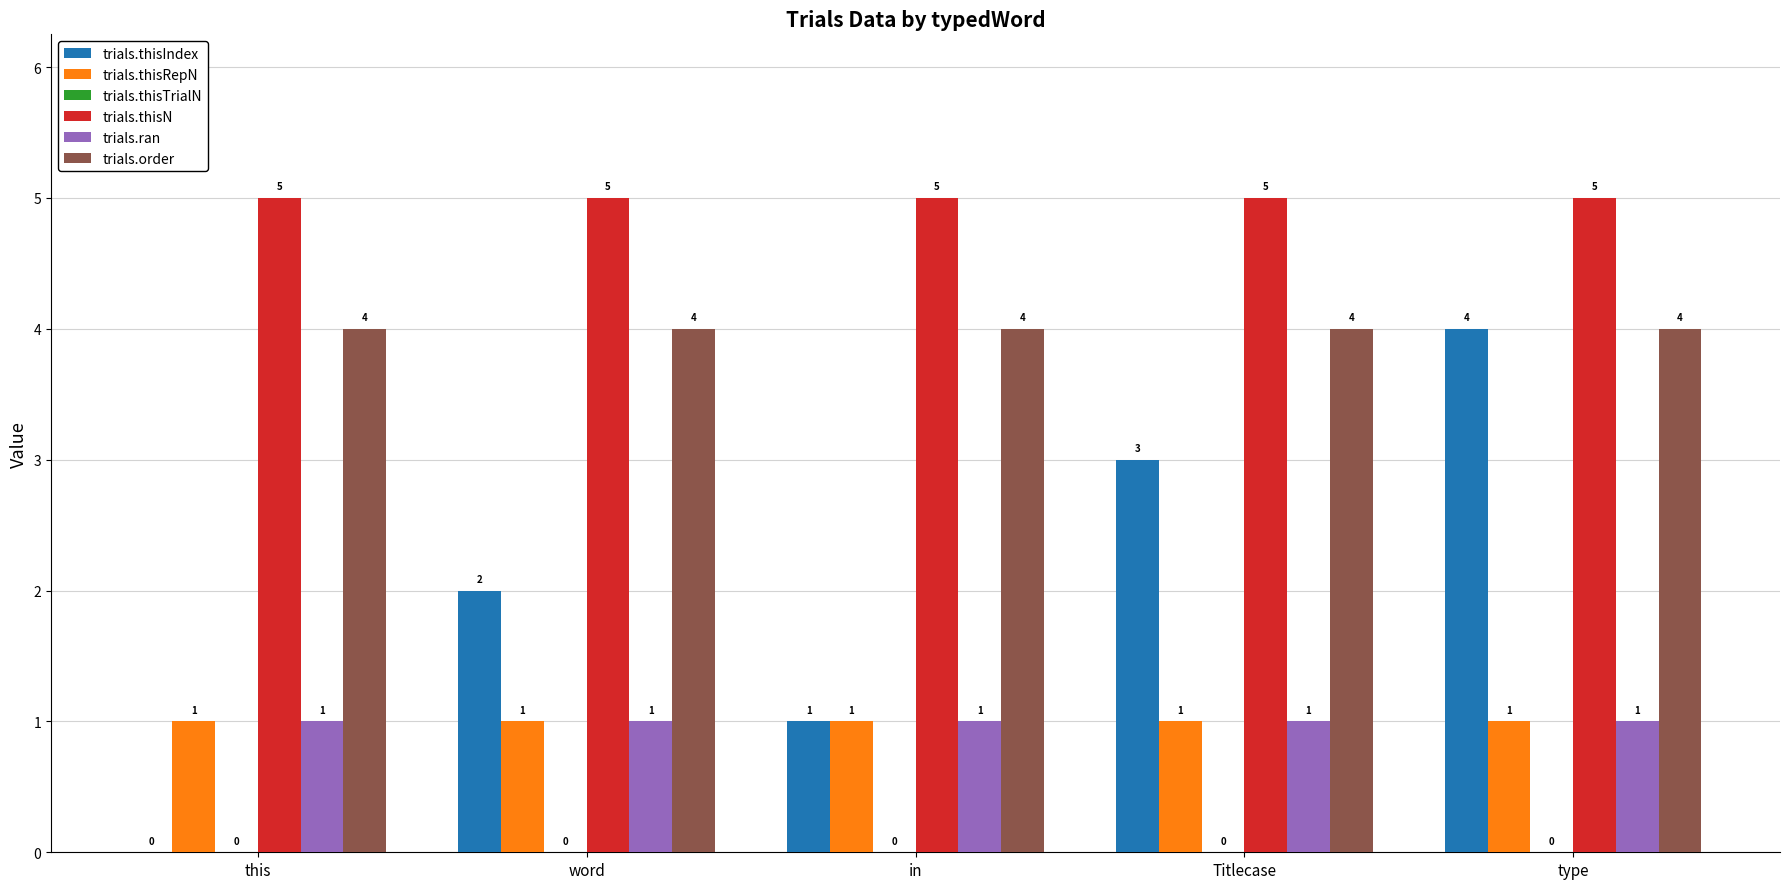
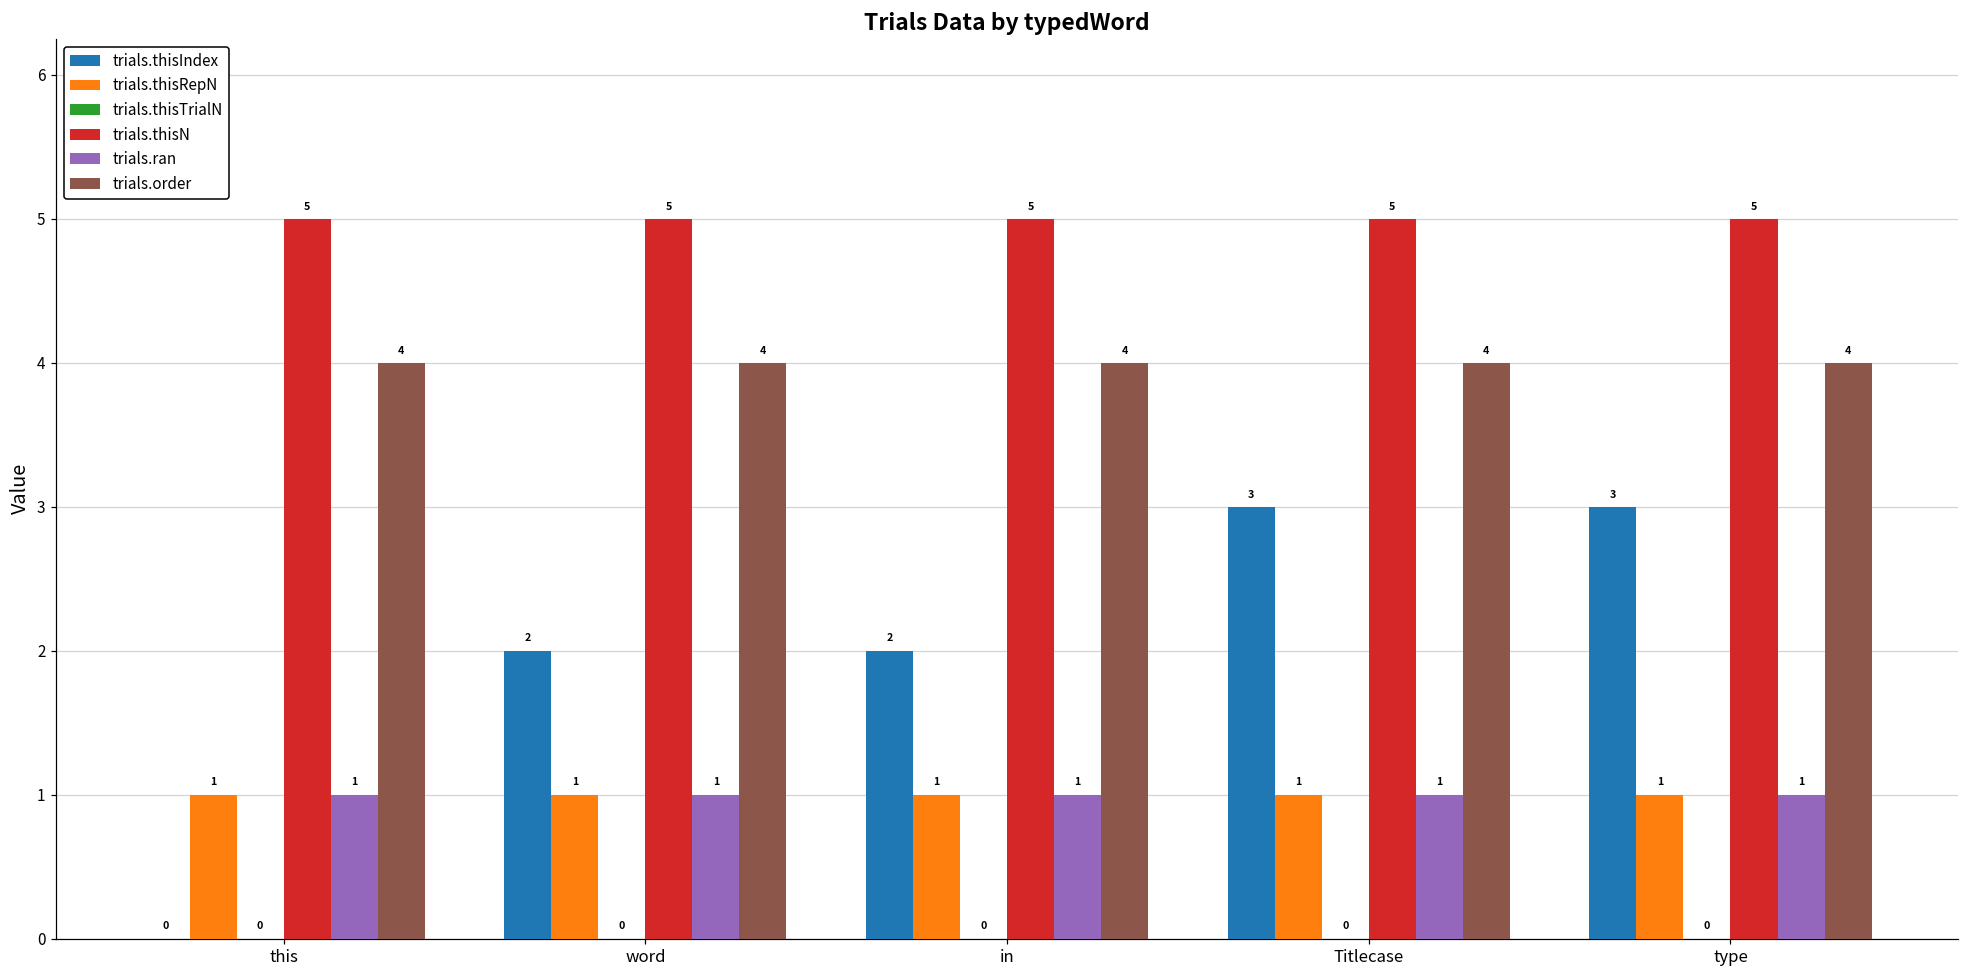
  {
    "trials.thisIndex": {
      "this": 0,
      "word": 2,
-     "in": 1,
+     "in": 2,
      "Titlecase": 3,
-     "type": 4
+     "type": 3
    },
    "trials.thisRepN": {
      "this": 1,
      "word": 1,
      "in": 1,
      "Titlecase": 1,
      "type": 1
    },
    "trials.thisTrialN": {
      "this": 0,
      "word": 0,
      "in": 0,
      "Titlecase": 0,
      "type": 0
    },
    "trials.thisN": {
      "this": 5,
      "word": 5,
      "in": 5,
      "Titlecase": 5,
      "type": 5
    },
    "trials.ran": {
      "this": 1,
      "word": 1,
      "in": 1,
      "Titlecase": 1,
      "type": 1
    },
    "trials.order": {
      "this": 4,
      "word": 4,
      "in": 4,
      "Titlecase": 4,
      "type": 4
    }
  }
